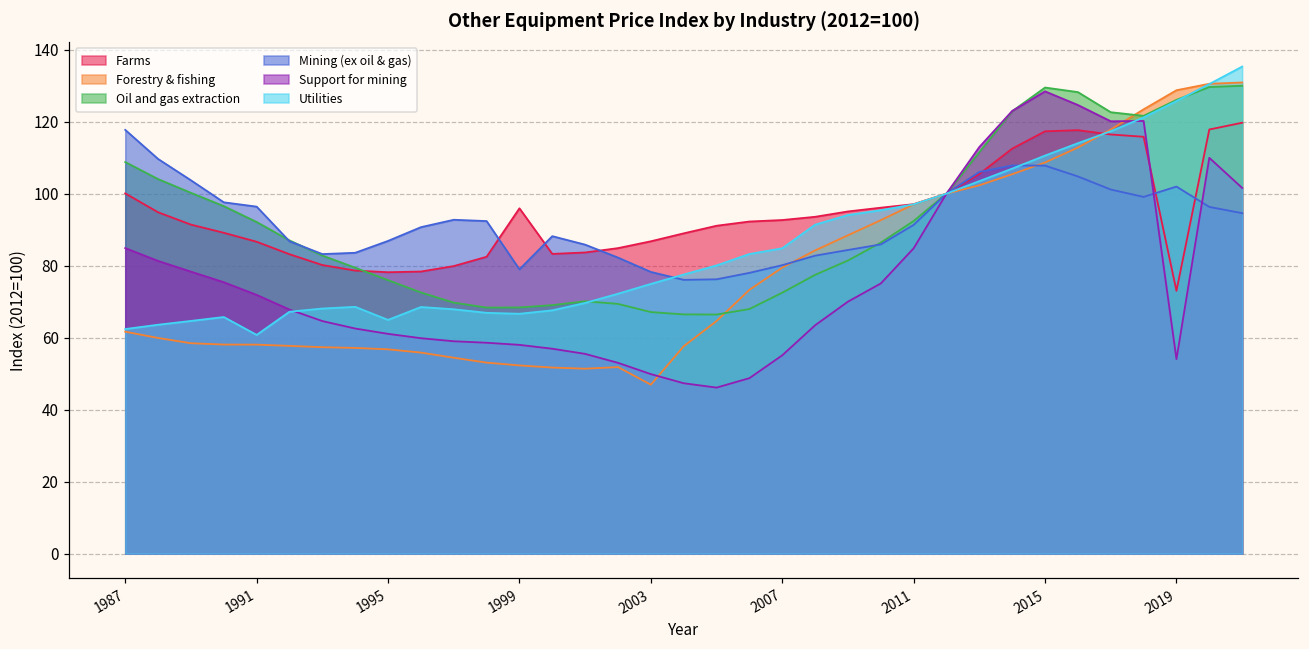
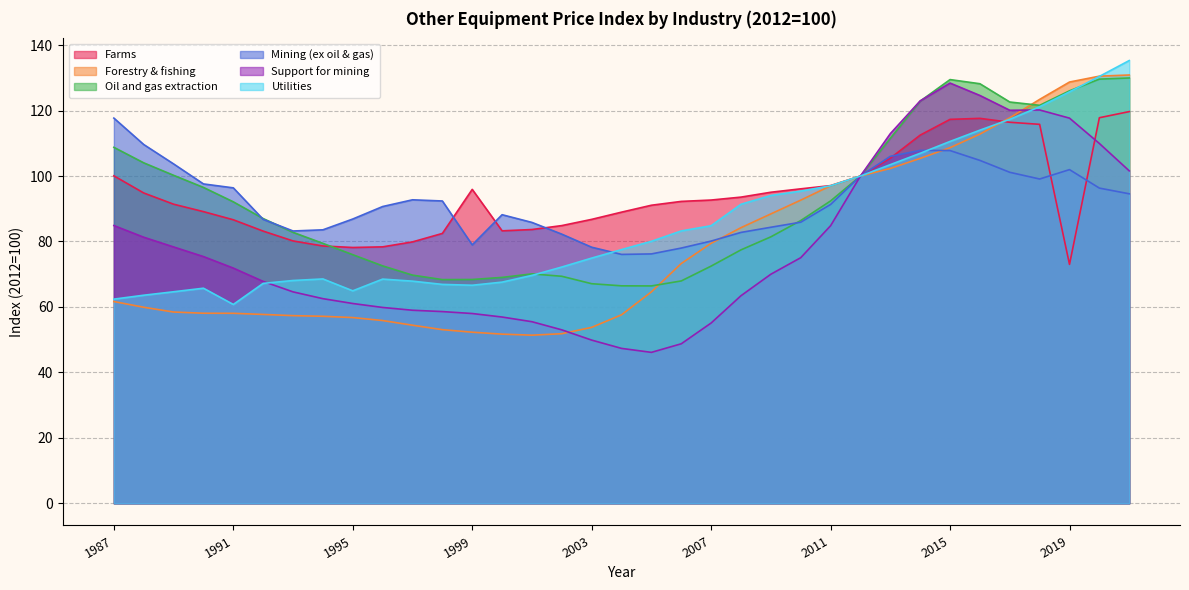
  {
    "Farms": {
      "1987": 100,
      "1991": 87,
      "1995": 78,
      "1999": 96,
      "2003": 87,
      "2007": 93,
      "2015": 117,
      "2019": 73
    },
    "Forestry & fishing": {
      "1991": 58,
      "1995": 57,
      "1999": 52,
-     "2003": 47,
+     "2003": 54,
      "2015": 109,
      "2019": 129
    },
    "Oil and gas extraction": {
      "1987": 109,
      "1991": 92,
      "1995": 76,
      "1999": 68,
      "2003": 67,
      "2007": 72,
      "2011": 92,
      "2015": 129
    },
    "Mining (ex oil & gas)": {
      "1987": 118,
      "1991": 96,
      "1995": 87,
      "1999": 79,
      "2003": 78,
      "2011": 91,
      "2015": 108,
      "2019": 102
    },
    "Support for mining": {
      "1987": 85,
      "1991": 72,
      "1995": 61,
      "1999": 58,
      "2003": 50,
      "2007": 55,
      "2011": 85,
      "2015": 128,
-     "2019": 54
+     "2019": 118
    },
    "Utilities": {
      "1991": 61,
      "1995": 65,
      "1999": 67,
      "2003": 75,
      "2007": 85,
      "2015": 111
    }
  }
